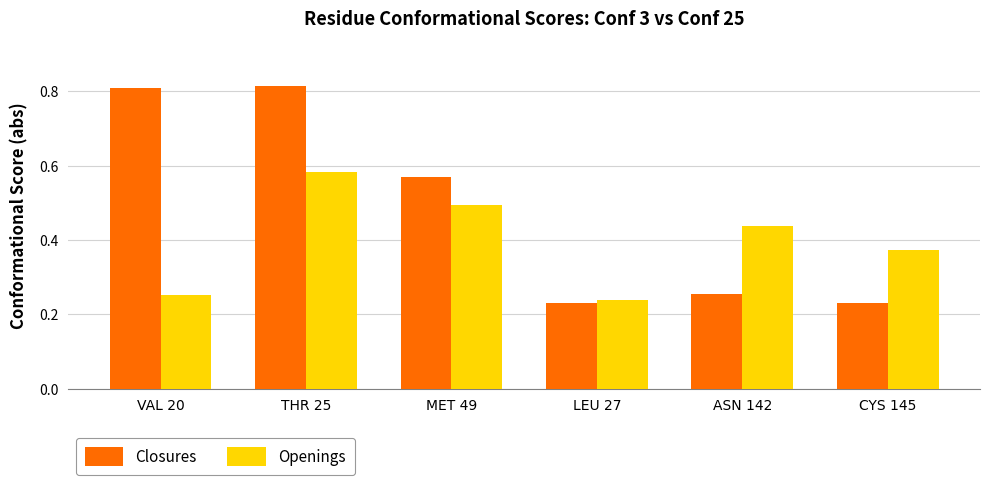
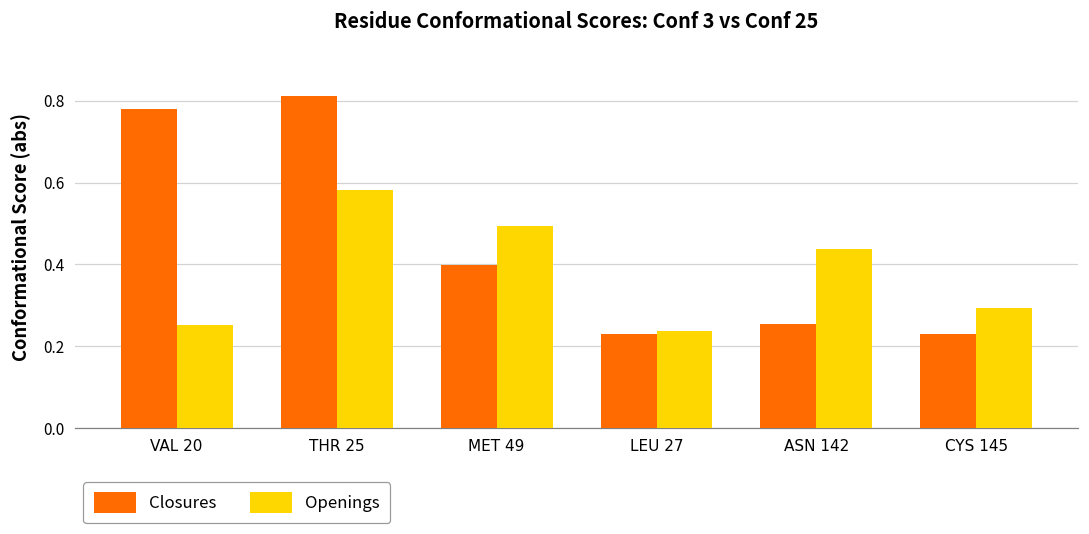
  {
    "Closures": {
-     "VAL 20": 0.81,
+     "VAL 20": 0.78,
      "THR 25": 0.81,
-     "MET 49": 0.57,
+     "MET 49": 0.40,
      "LEU 27": 0.23,
      "ASN 142": 0.25,
      "CYS 145": 0.23
    },
    "Openings": {
      "VAL 20": 0.25,
      "THR 25": 0.58,
      "MET 49": 0.49,
      "LEU 27": 0.24,
      "ASN 142": 0.44,
-     "CYS 145": 0.37
+     "CYS 145": 0.29
    }
  }
